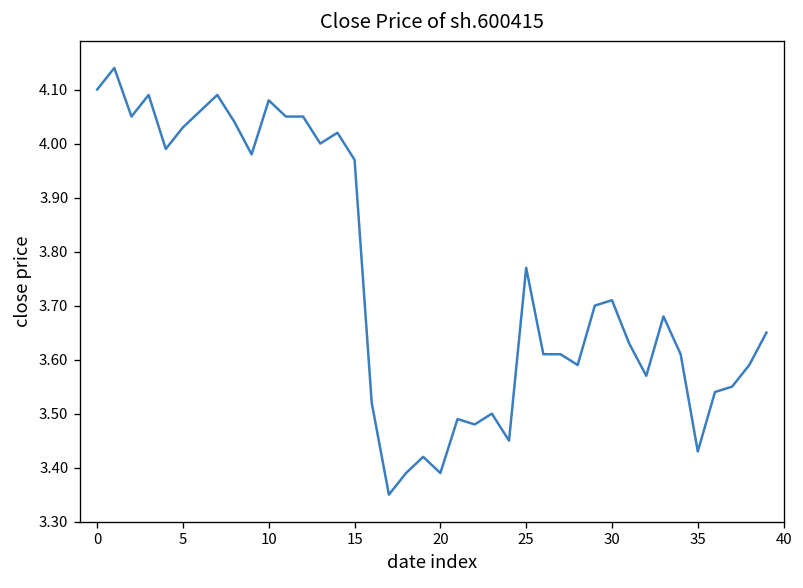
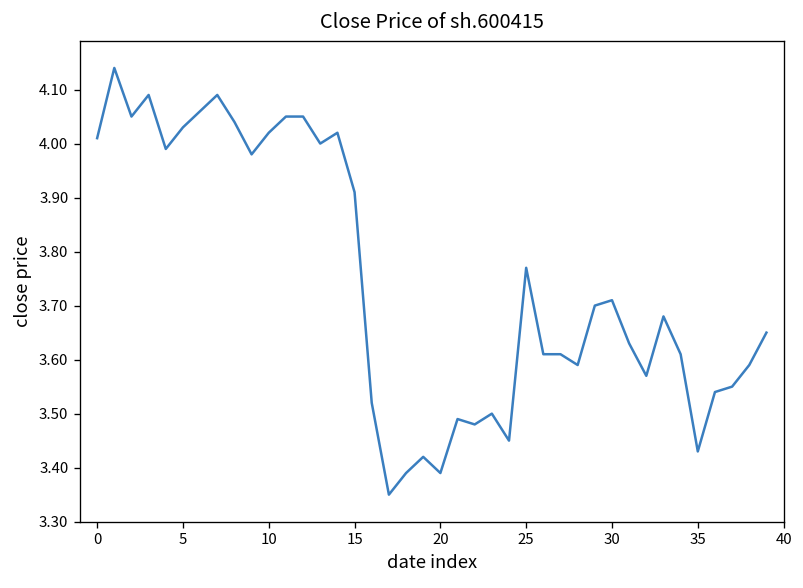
  {
-   "0": 4.10,
+   "0": 4.01,
    "5": 4.03,
-   "10": 4.08,
-   "15": 3.97,
+   "10": 4.02,
+   "15": 3.91,
    "20": 3.39,
    "25": 3.77,
    "30": 3.71,
    "35": 3.43
  }
